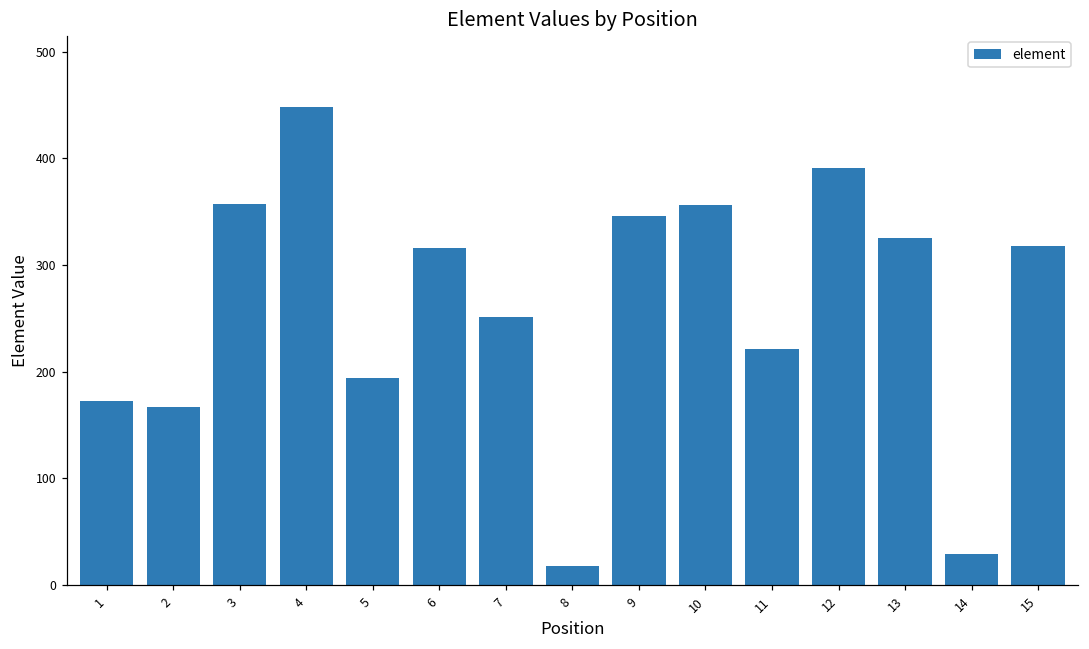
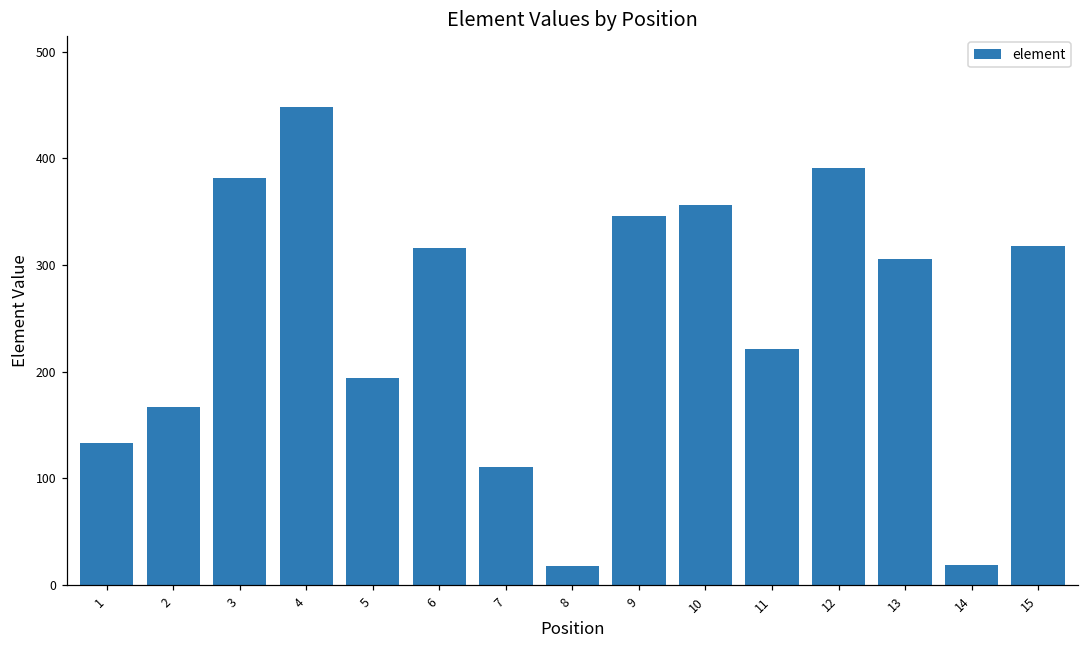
  {
-   "1": 170,
+   "1": 130,
    "2": 170,
-   "3": 360,
+   "3": 380,
    "4": 450,
    "5": 190,
    "6": 320,
-   "7": 250,
+   "7": 110,
    "8": 20,
    "9": 350,
    "10": 360,
    "11": 220,
    "12": 390,
-   "13": 330,
-   "14": 30,
+   "13": 310,
+   "14": 20,
    "15": 320
  }
